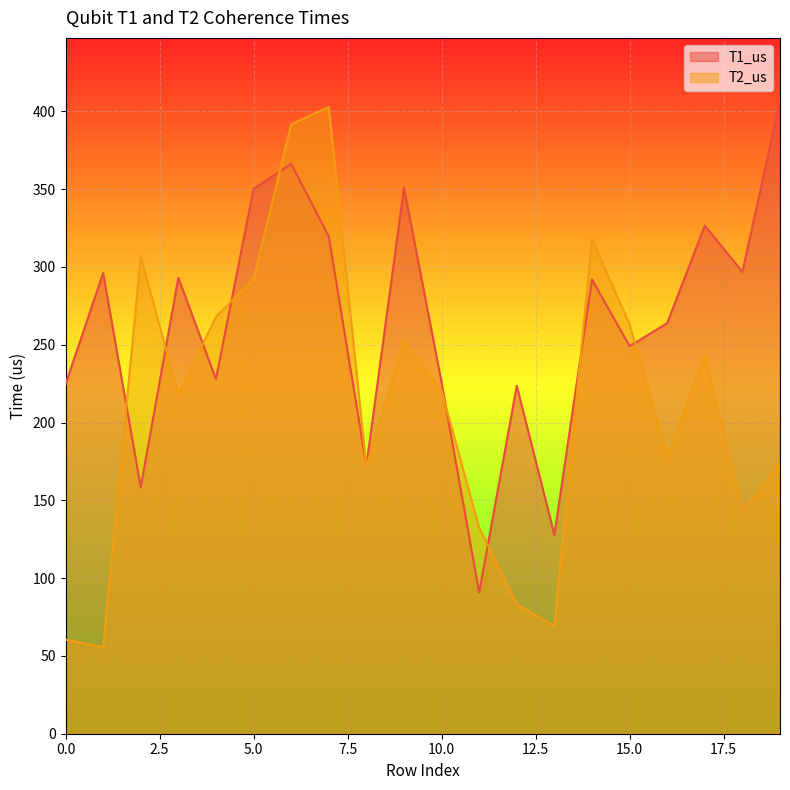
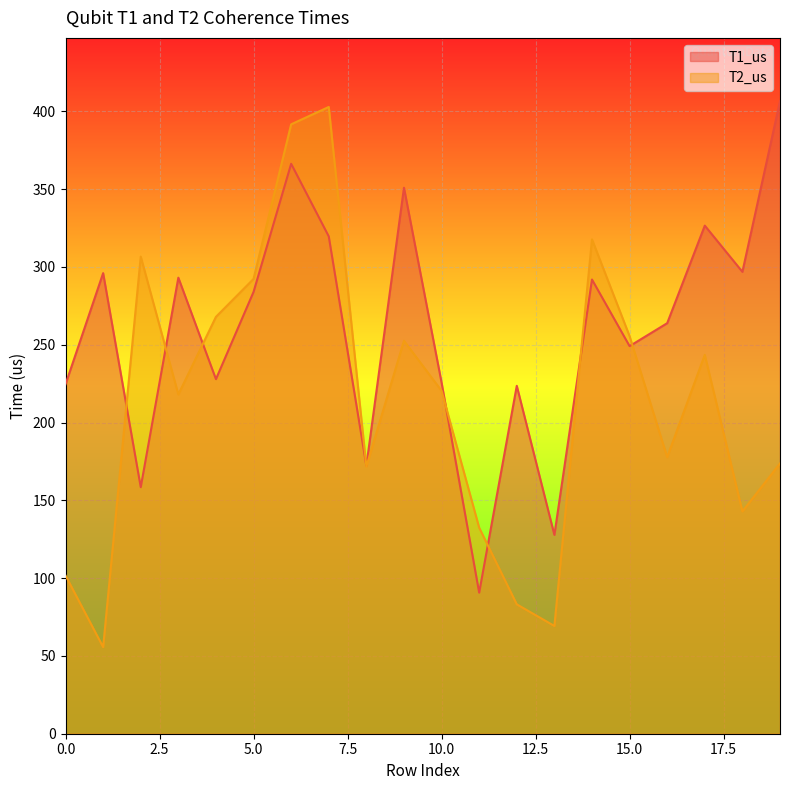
  {
    "T1_us": {
      "0.0": 225,
-     "5.0": 350,
+     "5.0": 284,
      "10.0": 226,
      "15.0": 249
    },
    "T2_us": {
-     "0.0": 60,
+     "0.0": 102,
      "5.0": 292,
      "10.0": 220,
-     "15.0": 263
+     "15.0": 256
    }
  }
